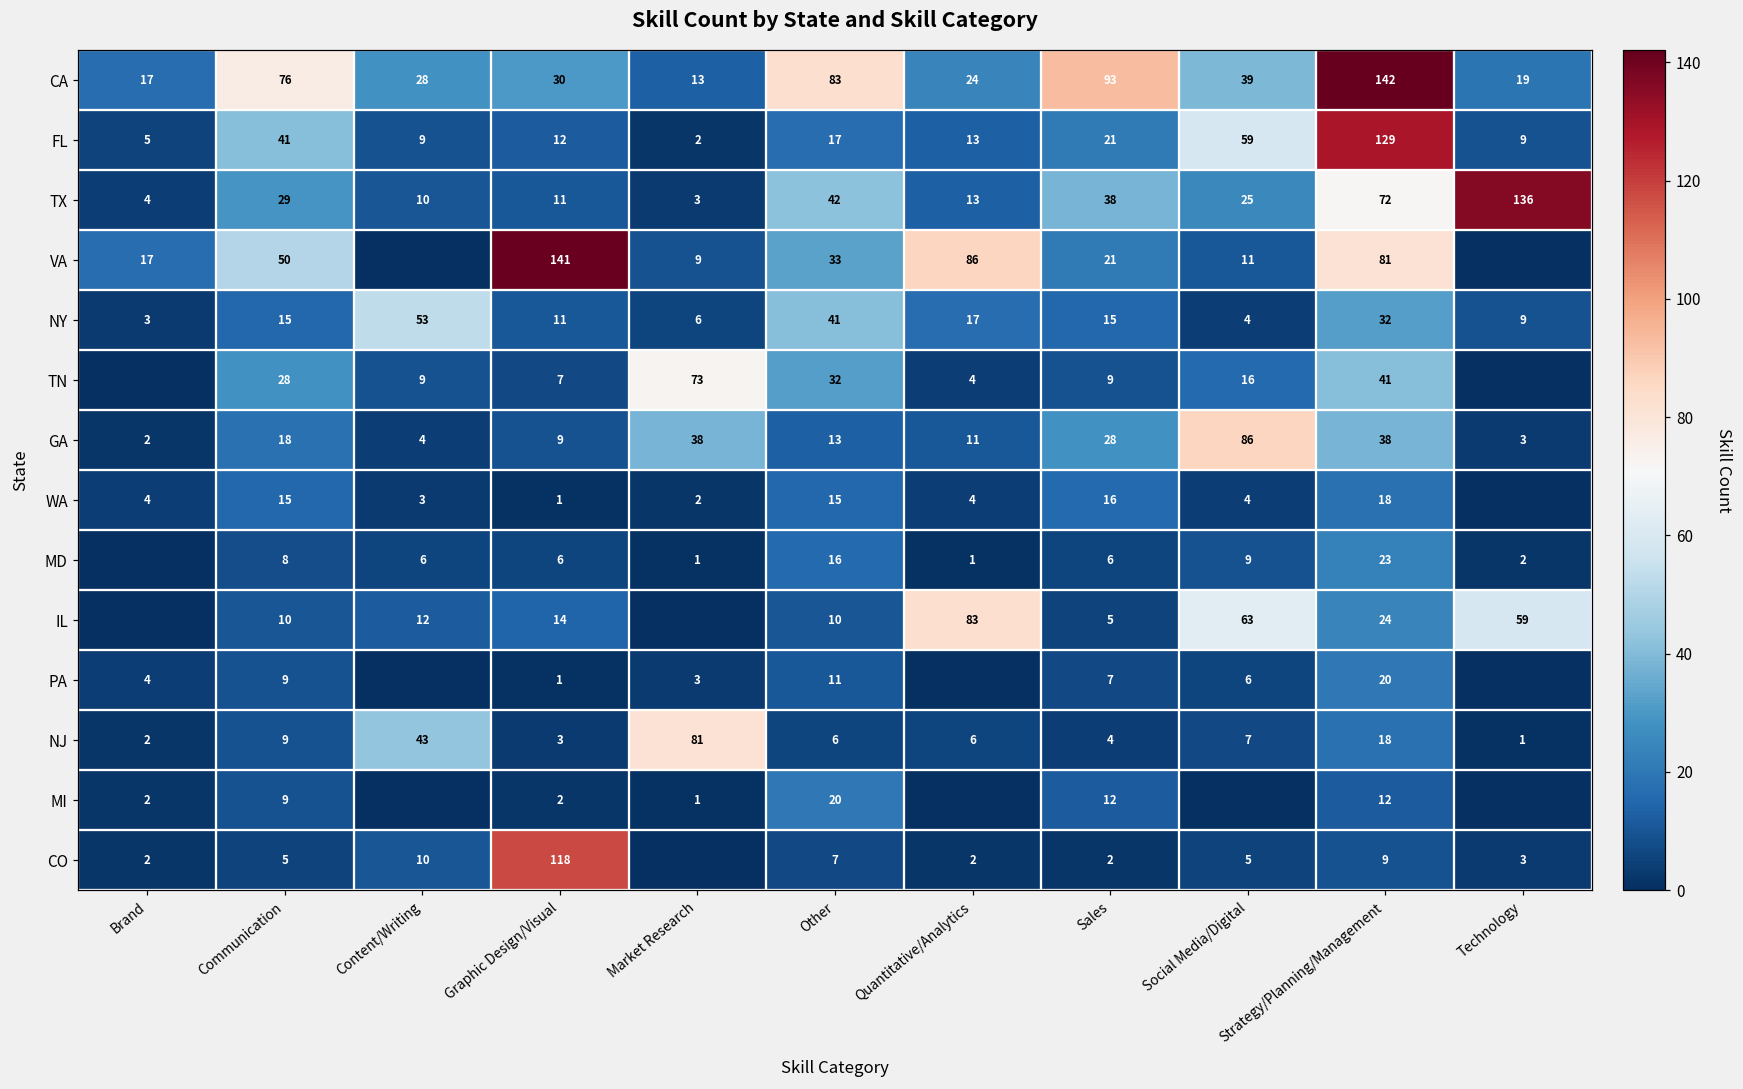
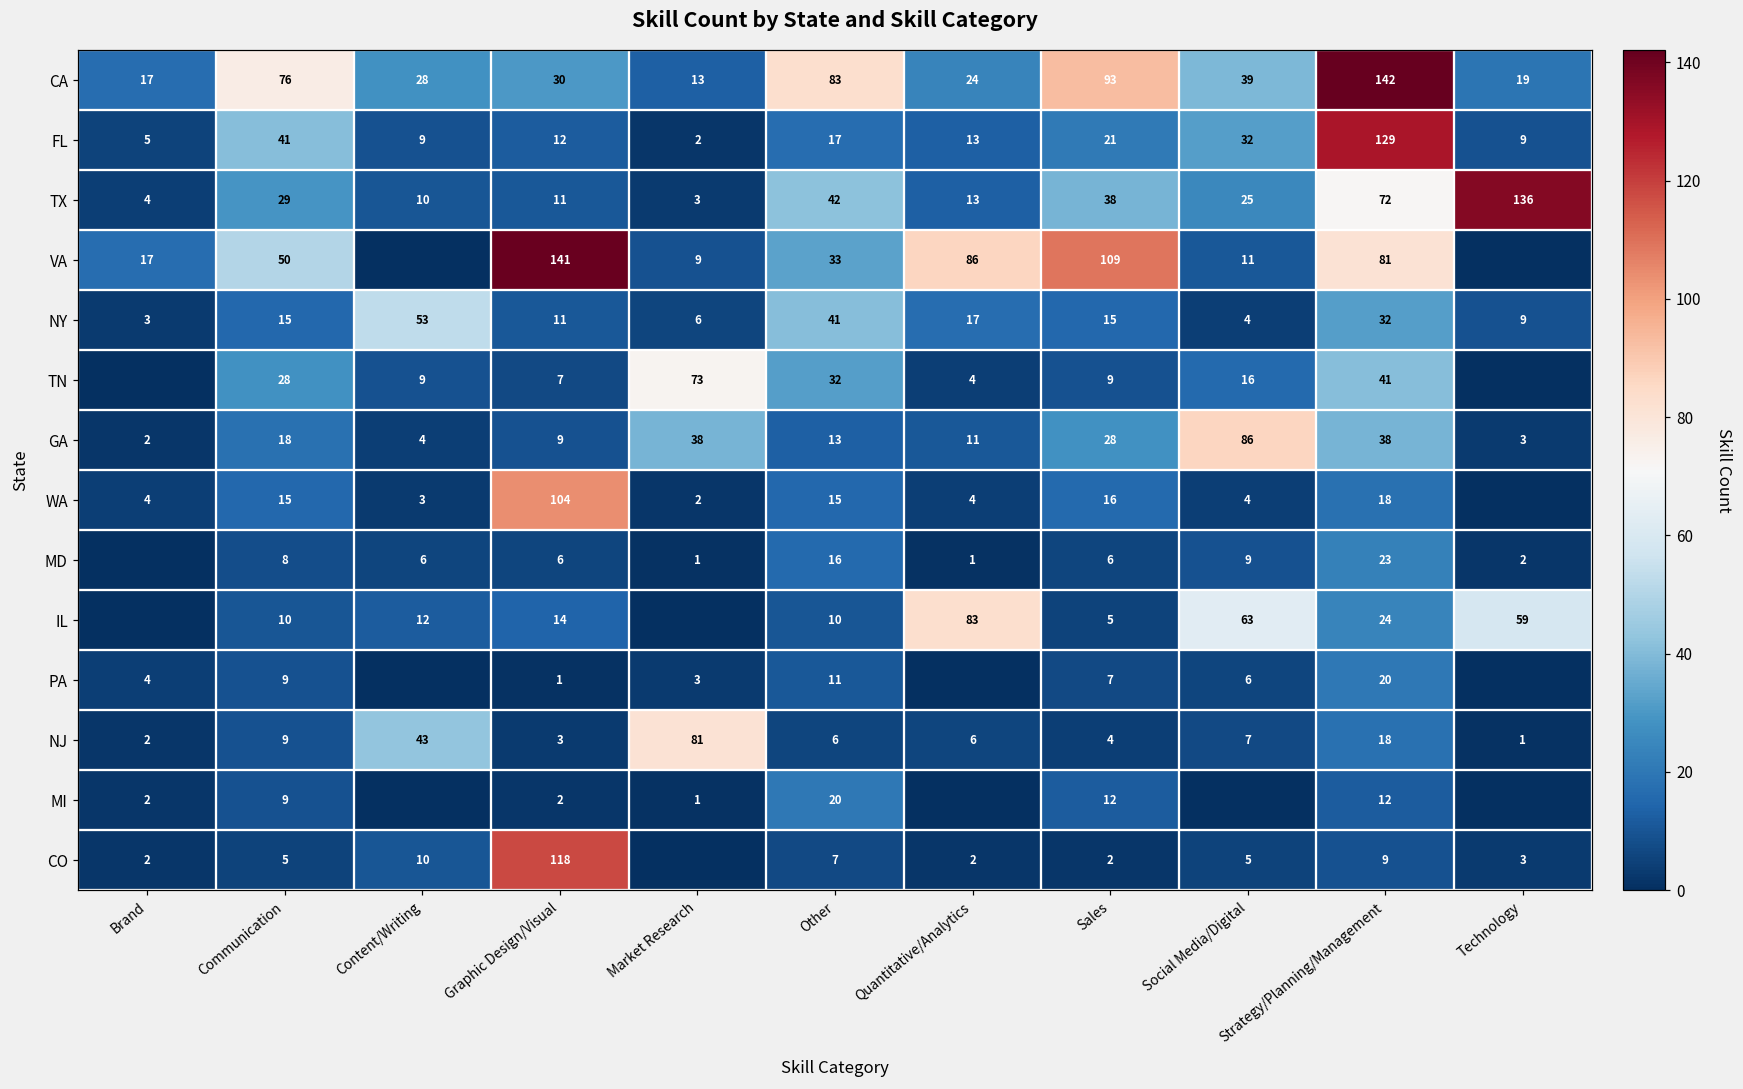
  {
    "CA": {
      "Brand": 17,
      "Communication": 76,
      "Content/Writing": 28,
      "Graphic Design/Visual": 30,
      "Market Research": 13,
      "Other": 83,
      "Quantitative/Analytics": 24,
      "Sales": 93,
      "Social Media/Digital": 39,
      "Strategy/Planning/Management": 142,
      "Technology": 19
    },
    "FL": {
      "Brand": 5,
      "Communication": 41,
      "Content/Writing": 9,
      "Graphic Design/Visual": 12,
      "Market Research": 2,
      "Other": 17,
      "Quantitative/Analytics": 13,
      "Sales": 21,
-     "Social Media/Digital": 59,
+     "Social Media/Digital": 32,
      "Strategy/Planning/Management": 129,
      "Technology": 9
    },
    "TX": {
      "Brand": 4,
      "Communication": 29,
      "Content/Writing": 10,
      "Graphic Design/Visual": 11,
      "Market Research": 3,
      "Other": 42,
      "Quantitative/Analytics": 13,
      "Sales": 38,
      "Social Media/Digital": 25,
      "Strategy/Planning/Management": 72,
      "Technology": 136
    },
    "VA": {
      "Brand": 17,
      "Communication": 50,
      "Graphic Design/Visual": 141,
      "Market Research": 9,
      "Other": 33,
      "Quantitative/Analytics": 86,
-     "Sales": 21,
+     "Sales": 109,
      "Social Media/Digital": 11,
      "Strategy/Planning/Management": 81
    },
    "NY": {
      "Brand": 3,
      "Communication": 15,
      "Content/Writing": 53,
      "Graphic Design/Visual": 11,
      "Market Research": 6,
      "Other": 41,
      "Quantitative/Analytics": 17,
      "Sales": 15,
      "Social Media/Digital": 4,
      "Strategy/Planning/Management": 32,
      "Technology": 9
    },
    "TN": {
      "Communication": 28,
      "Content/Writing": 9,
      "Graphic Design/Visual": 7,
      "Market Research": 73,
      "Other": 32,
      "Quantitative/Analytics": 4,
      "Sales": 9,
      "Social Media/Digital": 16,
      "Strategy/Planning/Management": 41
    },
    "GA": {
      "Brand": 2,
      "Communication": 18,
      "Content/Writing": 4,
      "Graphic Design/Visual": 9,
      "Market Research": 38,
      "Other": 13,
      "Quantitative/Analytics": 11,
      "Sales": 28,
      "Social Media/Digital": 86,
      "Strategy/Planning/Management": 38,
      "Technology": 3
    },
    "WA": {
      "Brand": 4,
      "Communication": 15,
      "Content/Writing": 3,
-     "Graphic Design/Visual": 1,
+     "Graphic Design/Visual": 104,
      "Market Research": 2,
      "Other": 15,
      "Quantitative/Analytics": 4,
      "Sales": 16,
      "Social Media/Digital": 4,
      "Strategy/Planning/Management": 18
    },
    "MD": {
      "Communication": 8,
      "Content/Writing": 6,
      "Graphic Design/Visual": 6,
      "Market Research": 1,
      "Other": 16,
      "Quantitative/Analytics": 1,
      "Sales": 6,
      "Social Media/Digital": 9,
      "Strategy/Planning/Management": 23,
      "Technology": 2
    },
    "IL": {
      "Communication": 10,
      "Content/Writing": 12,
      "Graphic Design/Visual": 14,
      "Other": 10,
      "Quantitative/Analytics": 83,
      "Sales": 5,
      "Social Media/Digital": 63,
      "Strategy/Planning/Management": 24,
      "Technology": 59
    },
    "PA": {
      "Brand": 4,
      "Communication": 9,
      "Graphic Design/Visual": 1,
      "Market Research": 3,
      "Other": 11,
      "Sales": 7,
      "Social Media/Digital": 6,
      "Strategy/Planning/Management": 20
    },
    "NJ": {
      "Brand": 2,
      "Communication": 9,
      "Content/Writing": 43,
      "Graphic Design/Visual": 3,
      "Market Research": 81,
      "Other": 6,
      "Quantitative/Analytics": 6,
      "Sales": 4,
      "Social Media/Digital": 7,
      "Strategy/Planning/Management": 18,
      "Technology": 1
    },
    "MI": {
      "Brand": 2,
      "Communication": 9,
      "Graphic Design/Visual": 2,
      "Market Research": 1,
      "Other": 20,
      "Sales": 12,
      "Strategy/Planning/Management": 12
    },
    "CO": {
      "Brand": 2,
      "Communication": 5,
      "Content/Writing": 10,
      "Graphic Design/Visual": 118,
      "Other": 7,
      "Quantitative/Analytics": 2,
      "Sales": 2,
      "Social Media/Digital": 5,
      "Strategy/Planning/Management": 9,
      "Technology": 3
    }
  }
